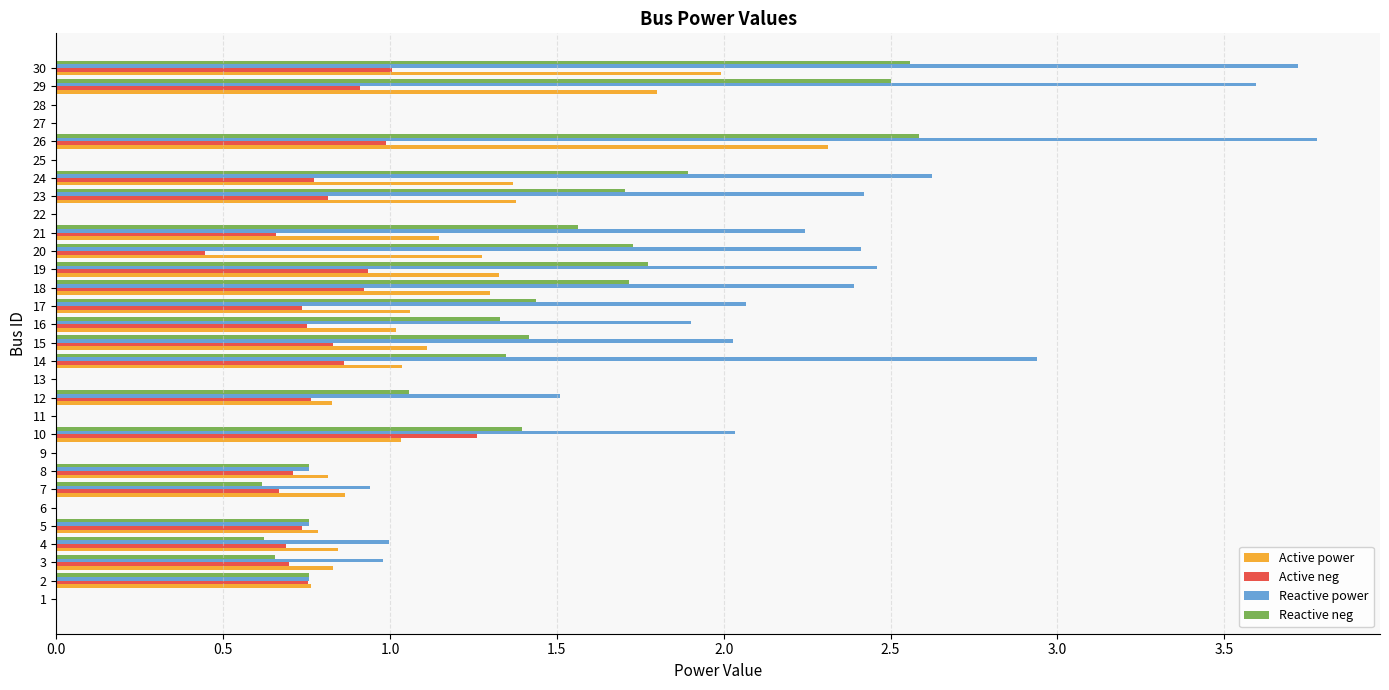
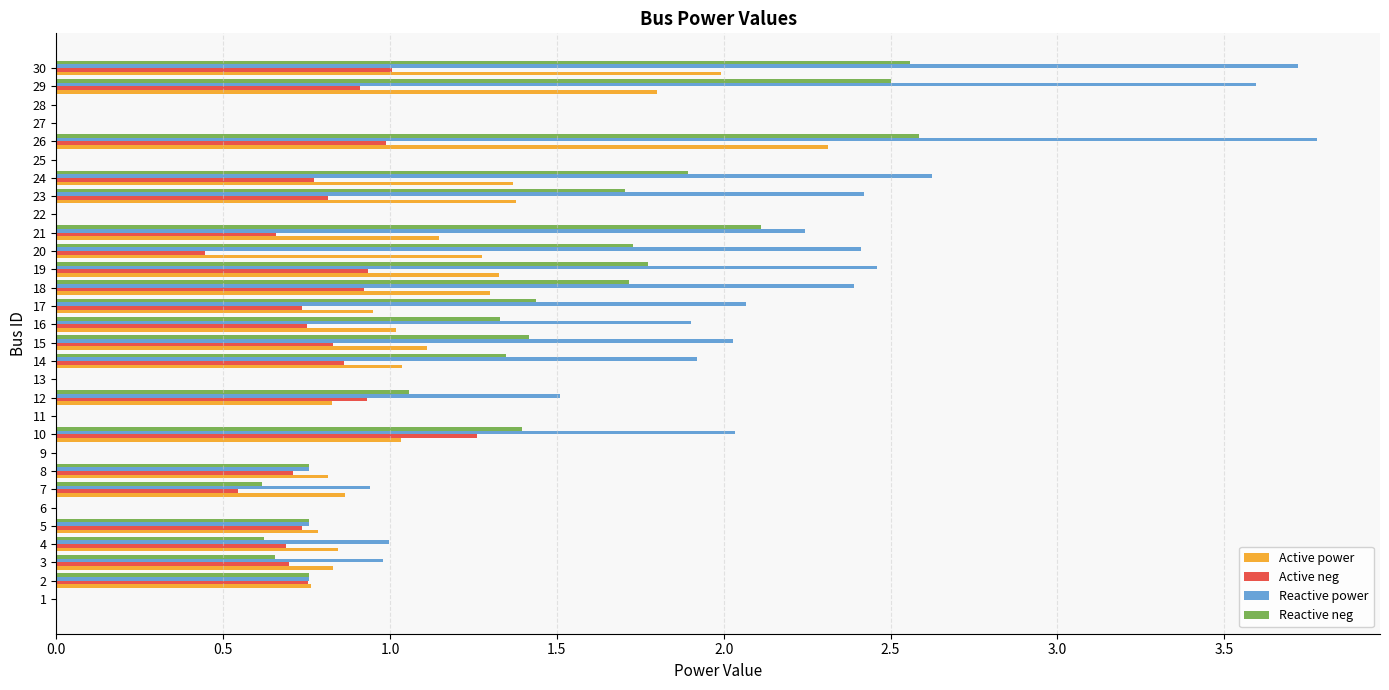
  {
    "Active power": {
      "30": 1.99,
      "29": 1.80,
      "28": 0.00,
      "27": 0.00,
      "26": 2.31,
      "25": 0.00,
      "24": 1.37,
      "23": 1.38,
      "22": 0.00,
      "21": 1.15,
      "20": 1.28,
      "19": 1.33,
      "18": 1.30,
-     "17": 1.06,
+     "17": 0.95,
      "16": 1.02,
      "15": 1.11,
      "14": 1.04,
      "13": 0.00,
      "12": 0.83,
      "11": 0.00,
      "10": 1.03,
      "9": 0.00,
      "8": 0.81,
      "7": 0.86,
      "6": 0.00,
      "5": 0.78,
      "4": 0.84,
      "3": 0.83,
      "2": 0.76,
      "1": 0.00
    },
    "Active neg": {
      "30": 1.01,
      "29": 0.91,
      "28": 0.00,
      "27": 0.00,
      "26": 0.99,
      "25": 0.00,
      "24": 0.77,
      "23": 0.81,
      "22": 0.00,
      "21": 0.66,
      "20": 0.45,
      "19": 0.94,
      "18": 0.92,
      "17": 0.74,
      "16": 0.75,
      "15": 0.83,
      "14": 0.86,
      "13": 0.00,
-     "12": 0.76,
+     "12": 0.93,
      "11": 0.00,
      "10": 1.26,
      "9": 0.00,
      "8": 0.71,
-     "7": 0.67,
+     "7": 0.54,
      "6": 0.00,
      "5": 0.74,
      "4": 0.69,
      "3": 0.70,
      "2": 0.75,
      "1": 0.00
    },
    "Reactive power": {
      "30": 3.72,
      "29": 3.59,
      "28": 0.00,
      "27": 0.00,
      "26": 3.78,
      "25": 0.00,
      "24": 2.62,
      "23": 2.42,
      "22": 0.00,
      "21": 2.24,
      "20": 2.41,
      "19": 2.46,
      "18": 2.39,
      "17": 2.07,
      "16": 1.90,
      "15": 2.03,
-     "14": 2.94,
+     "14": 1.92,
      "13": 0.00,
      "12": 1.51,
      "11": 0.00,
      "10": 2.03,
      "9": 0.00,
      "8": 0.76,
      "7": 0.94,
      "6": 0.00,
      "5": 0.76,
      "4": 1.00,
      "3": 0.98,
      "2": 0.76,
      "1": 0.00
    },
    "Reactive neg": {
      "30": 2.56,
      "29": 2.50,
      "28": 0.00,
      "27": 0.00,
      "26": 2.58,
      "25": 0.00,
      "24": 1.89,
      "23": 1.70,
      "22": 0.00,
-     "21": 1.56,
+     "21": 2.11,
      "20": 1.73,
      "19": 1.77,
      "18": 1.72,
      "17": 1.44,
      "16": 1.33,
      "15": 1.42,
      "14": 1.35,
      "13": 0.00,
      "12": 1.06,
      "11": 0.00,
      "10": 1.40,
      "9": 0.00,
      "8": 0.76,
      "7": 0.62,
      "6": 0.00,
      "5": 0.76,
      "4": 0.62,
      "3": 0.65,
      "2": 0.76,
      "1": 0.00
    }
  }
